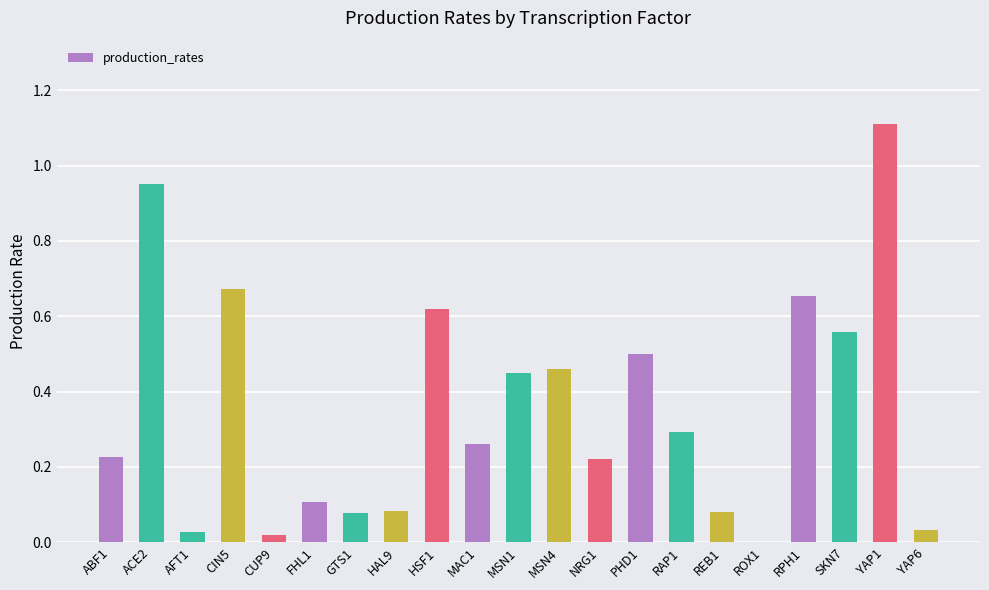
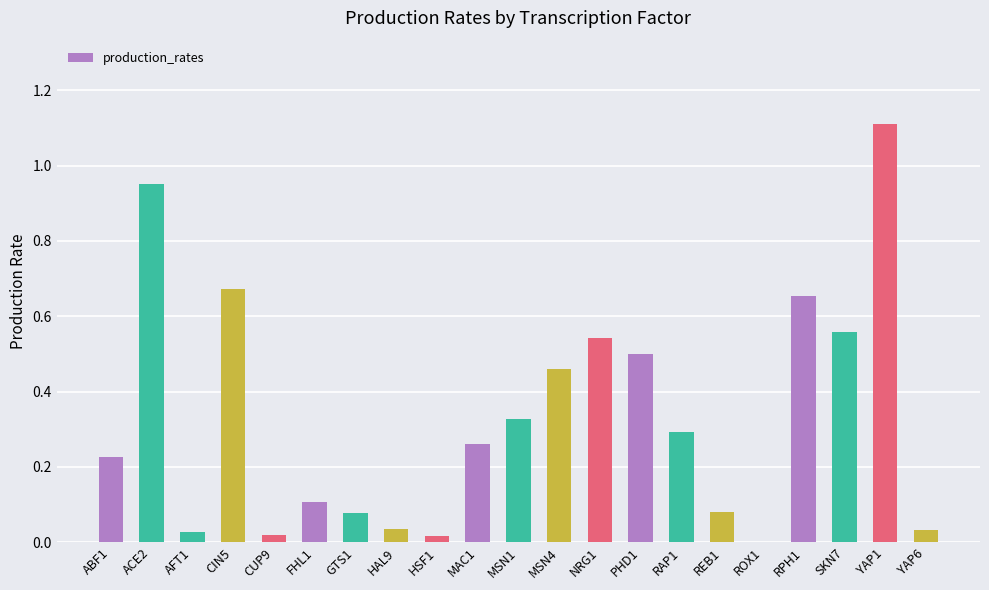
  {
    "ABF1": 0.23,
    "ACE2": 0.95,
    "AFT1": 0.03,
    "CIN5": 0.67,
    "CUP9": 0.02,
    "FHL1": 0.11,
    "GTS1": 0.08,
-   "HAL9": 0.08,
-   "HSF1": 0.62,
+   "HAL9": 0.03,
+   "HSF1": 0.02,
    "MAC1": 0.26,
-   "MSN1": 0.45,
+   "MSN1": 0.33,
    "MSN4": 0.46,
-   "NRG1": 0.22,
+   "NRG1": 0.54,
    "PHD1": 0.50,
    "RAP1": 0.29,
    "REB1": 0.08,
    "ROX1": 0.00,
    "RPH1": 0.65,
    "SKN7": 0.56,
    "YAP1": 1.11,
    "YAP6": 0.03
  }
